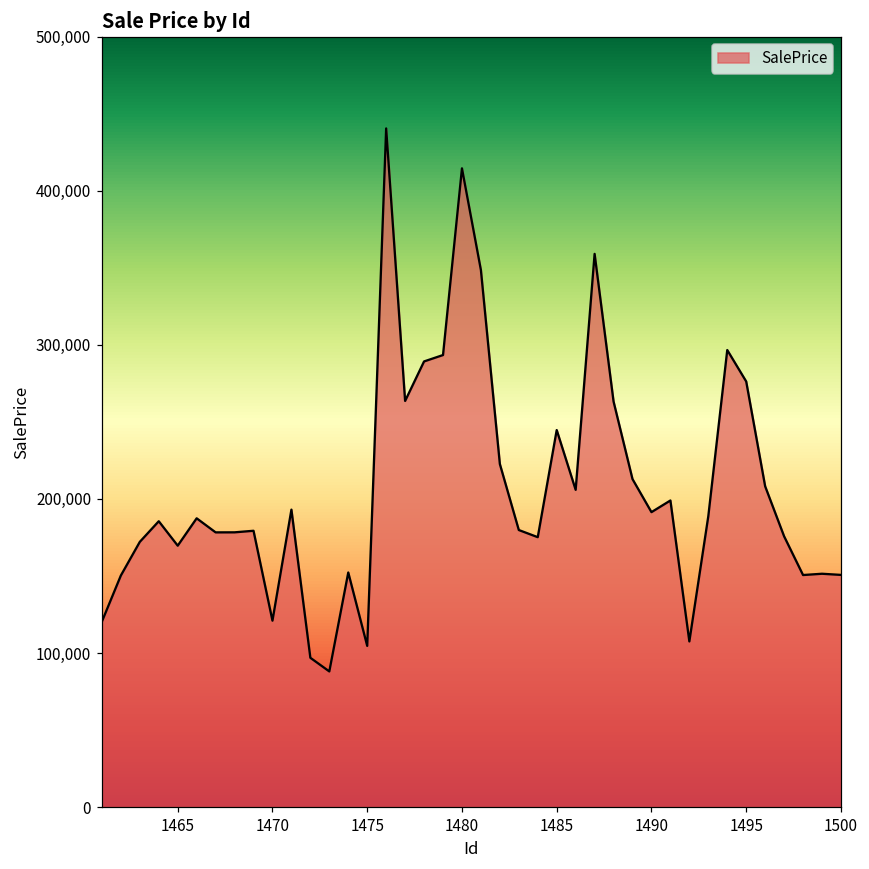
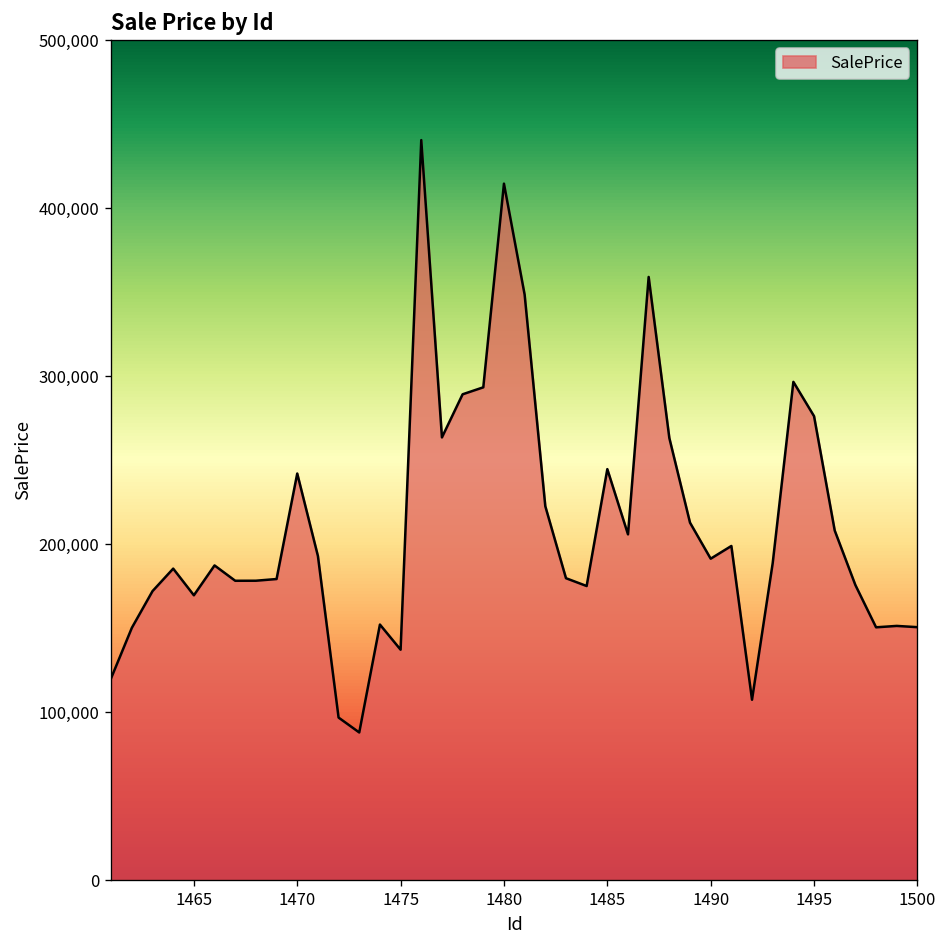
  {
    "1465": "170,000",
-   "1470": "121,000",
-   "1475": "105,000",
+   "1470": "242,000",
+   "1475": "137,000",
    "1480": "415,000",
    "1485": "245,000",
    "1490": "191,000",
    "1495": "276,000",
    "1500": "151,000"
  }
